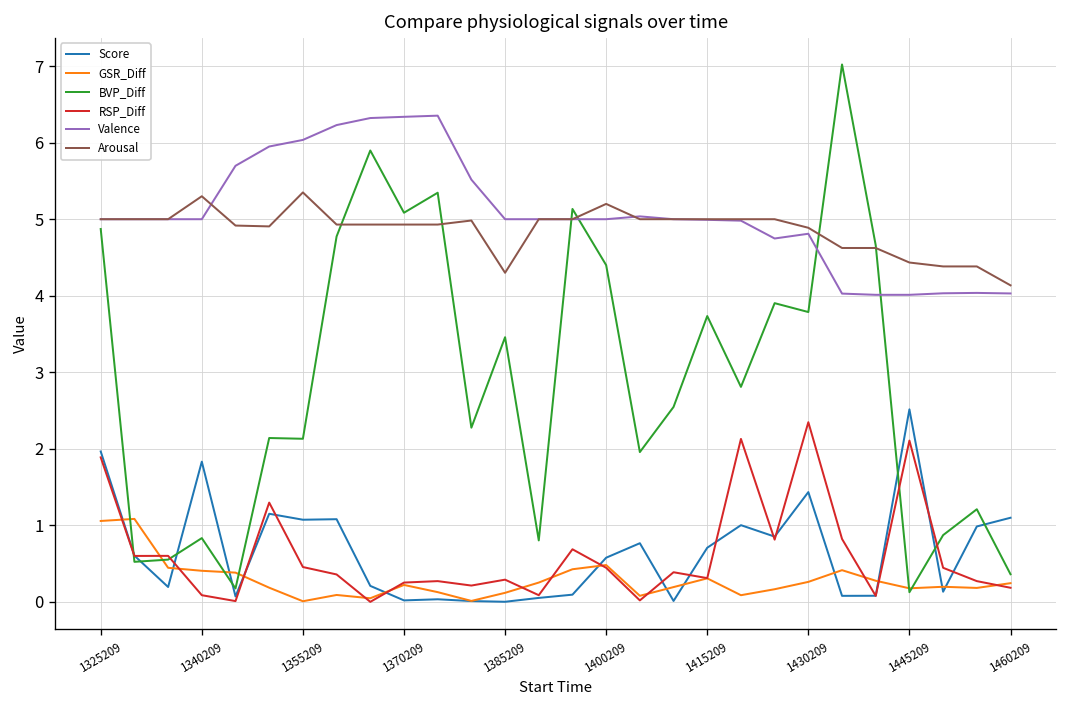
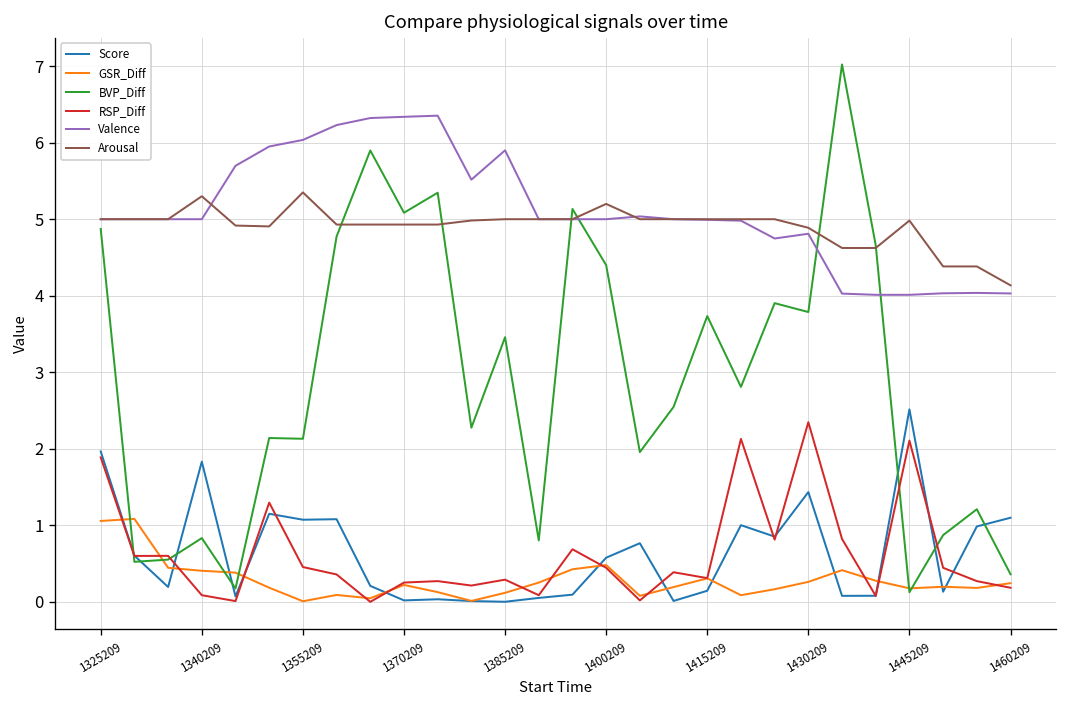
  {
    "Score": {
      "1325209": 2.0,
      "1340209": 1.8,
      "1355209": 1.1,
      "1370209": 0.0,
      "1385209": 0.0,
      "1400209": 0.6,
-     "1415209": 0.7,
+     "1415209": 0.1,
      "1430209": 1.4,
      "1445209": 2.5,
      "1460209": 1.1
    },
    "GSR_Diff": {
      "1325209": 1.1,
      "1340209": 0.4,
      "1355209": 0.0,
      "1385209": 0.1,
      "1430209": 0.3,
      "1445209": 0.2,
      "1460209": 0.2
    },
    "BVP_Diff": {
      "1325209": 4.9,
      "1340209": 0.8,
      "1355209": 2.1,
      "1370209": 5.1,
      "1385209": 3.5,
      "1400209": 4.4,
      "1415209": 3.7,
      "1430209": 3.8,
      "1445209": 0.1,
      "1460209": 0.4
    },
    "RSP_Diff": {
      "1325209": 1.9,
      "1340209": 0.1,
      "1355209": 0.5,
      "1385209": 0.3,
      "1430209": 2.3,
      "1445209": 2.1,
      "1460209": 0.2
    },
    "Valence": {
      "1340209": 5.0,
      "1355209": 6.0,
      "1370209": 6.3,
-     "1385209": 5.0,
+     "1385209": 5.9,
      "1400209": 5.0,
      "1430209": 4.8,
      "1445209": 4.0,
      "1460209": 4.0
    },
    "Arousal": {
      "1340209": 5.3,
      "1355209": 5.4,
      "1370209": 4.9,
-     "1385209": 4.3,
+     "1385209": 5.0,
      "1400209": 5.2,
      "1430209": 4.9,
-     "1445209": 4.4,
+     "1445209": 5.0,
      "1460209": 4.1
    }
  }
